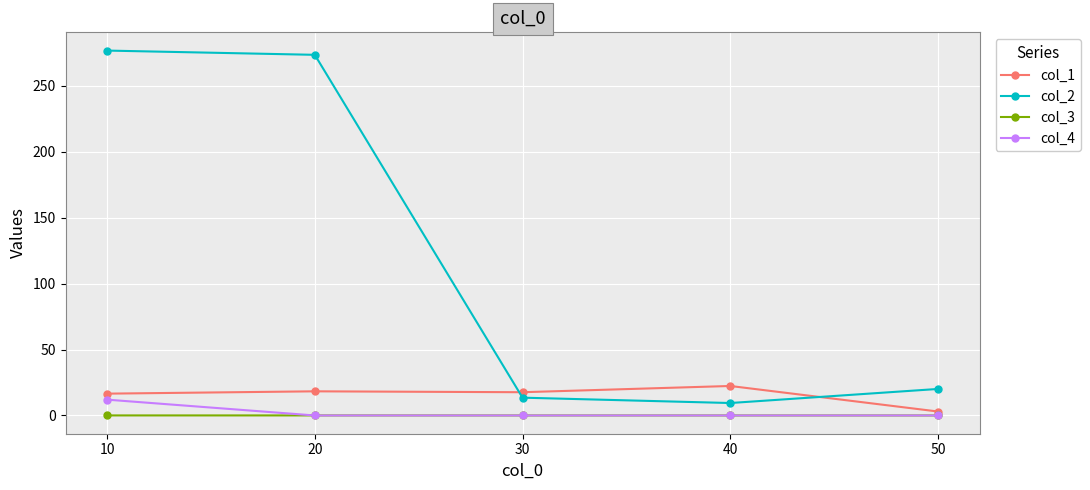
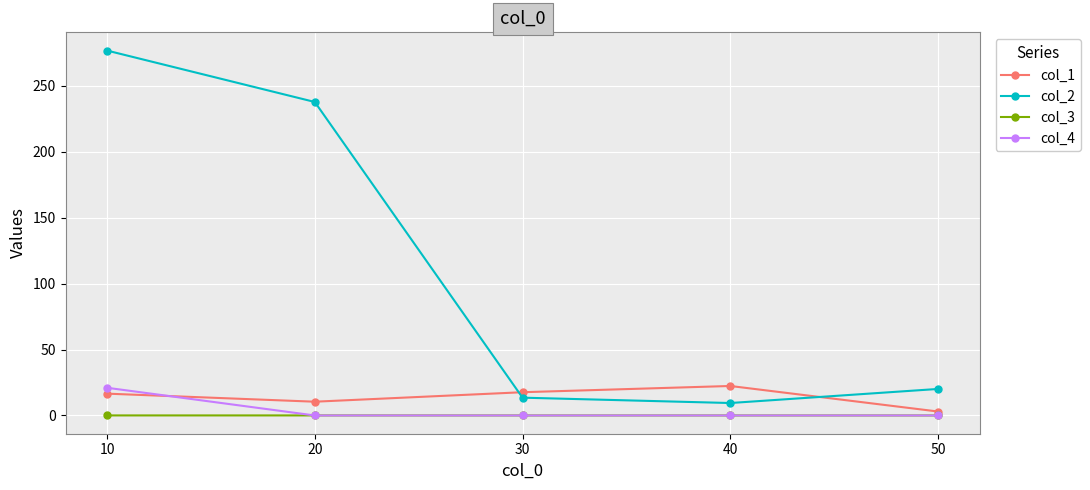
  {
    "col_1": {
      "10": 17,
-     "20": 18,
+     "20": 10,
      "30": 18,
      "40": 22,
      "50": 3
    },
    "col_2": {
      "10": 277,
-     "20": 273,
+     "20": 238,
      "30": 14,
      "40": 9,
      "50": 20
    },
    "col_3": {
      "10": 0
    },
    "col_4": {
-     "10": 12
+     "10": 21
    }
  }
